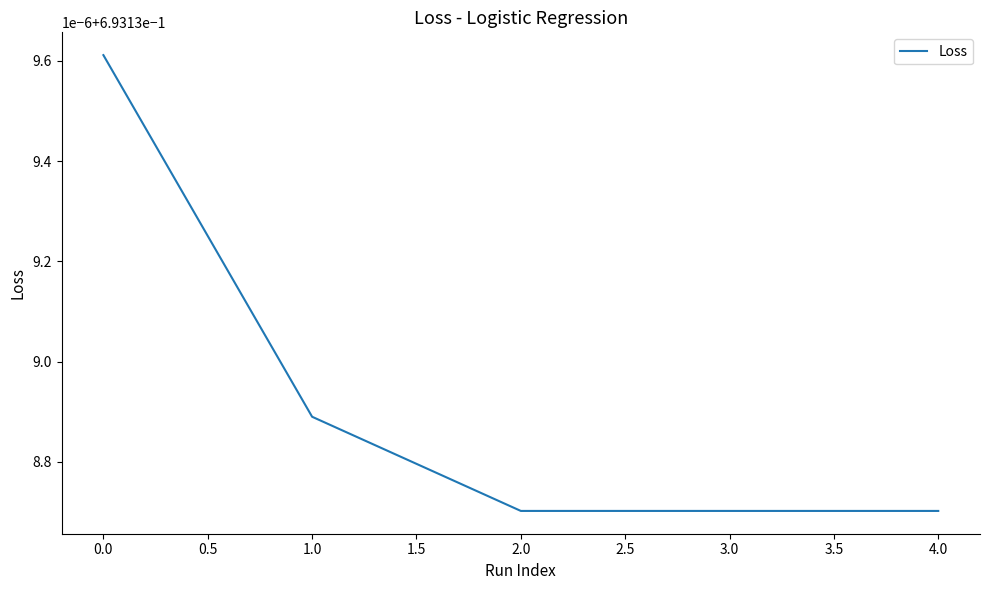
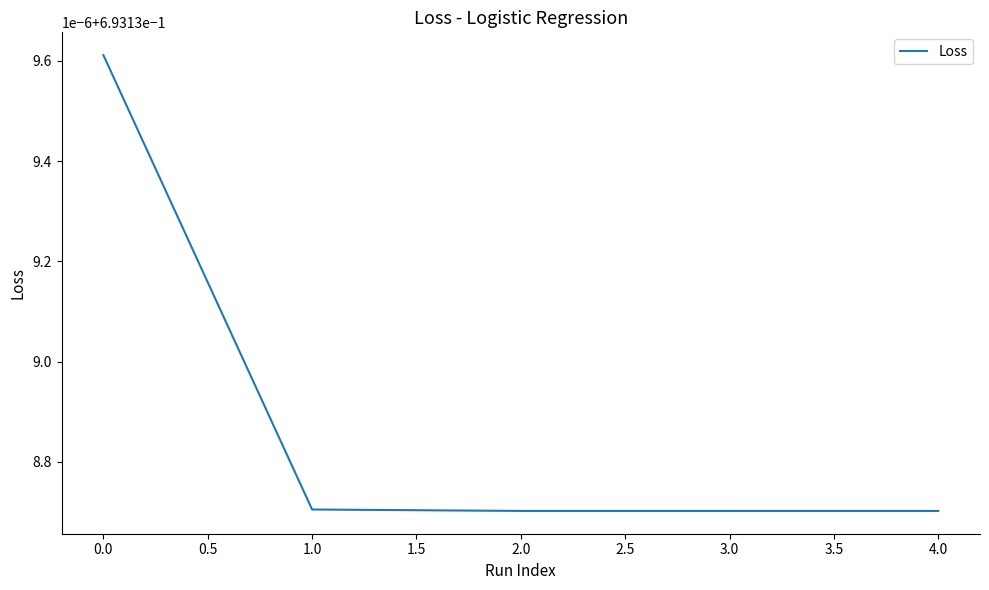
  {
    "0.0": 0.69313961,
-   "1.0": 0.69313889,
+   "1.0": 0.69313870,
    "2.0": 0.69313870,
    "3.0": 0.69313870,
    "4.0": 0.69313870
  }
